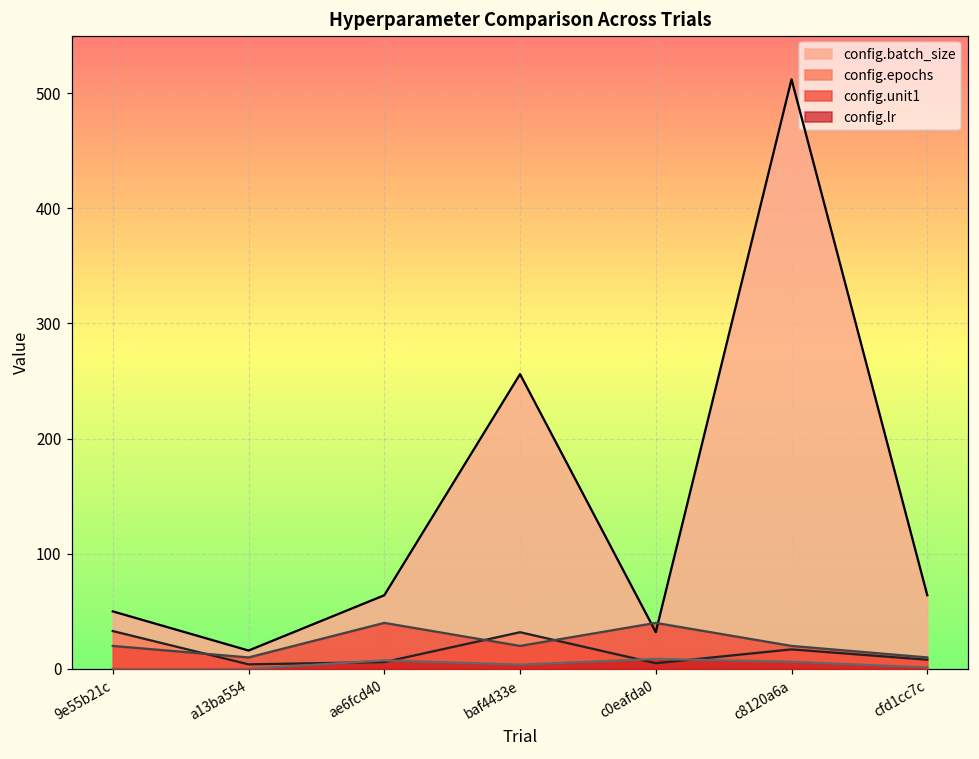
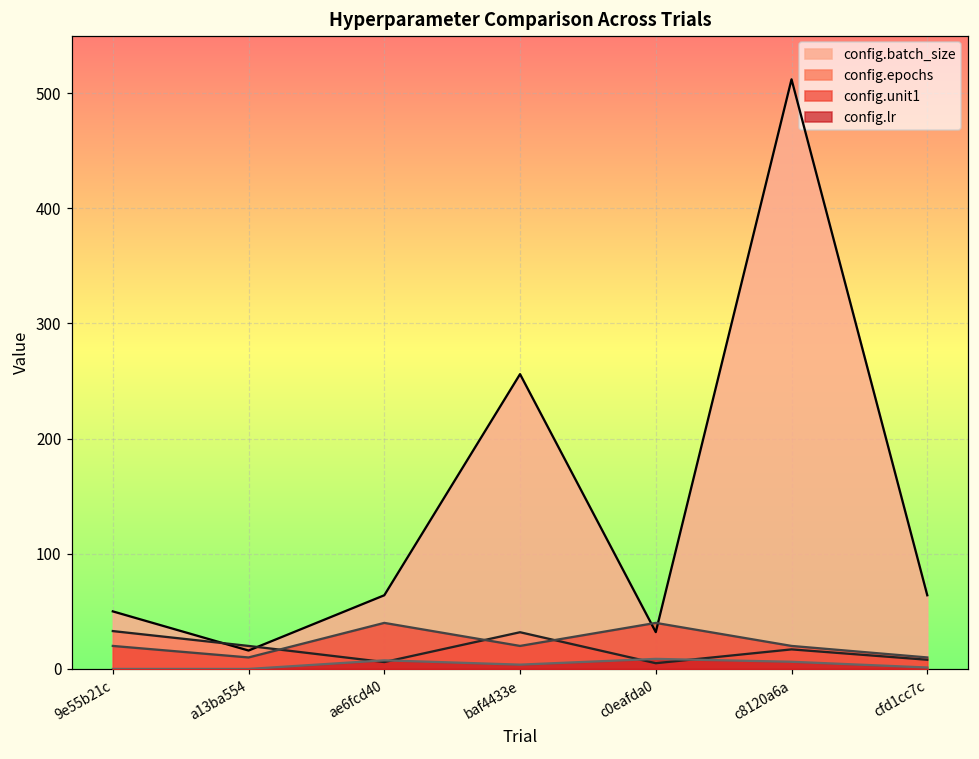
  {
    "config.batch_size": {
      "9e55b21c": 50,
      "a13ba554": 16,
      "ae6fcd40": 64,
      "baf4433e": 256,
      "c0eafda0": 32,
      "c8120a6a": 512,
      "cfd1cc7c": 64
    },
    "config.epochs": {
      "9e55b21c": 33,
-     "a13ba554": 4,
+     "a13ba554": 20,
      "baf4433e": 32,
      "c0eafda0": 5,
      "c8120a6a": 17
    }
  }
